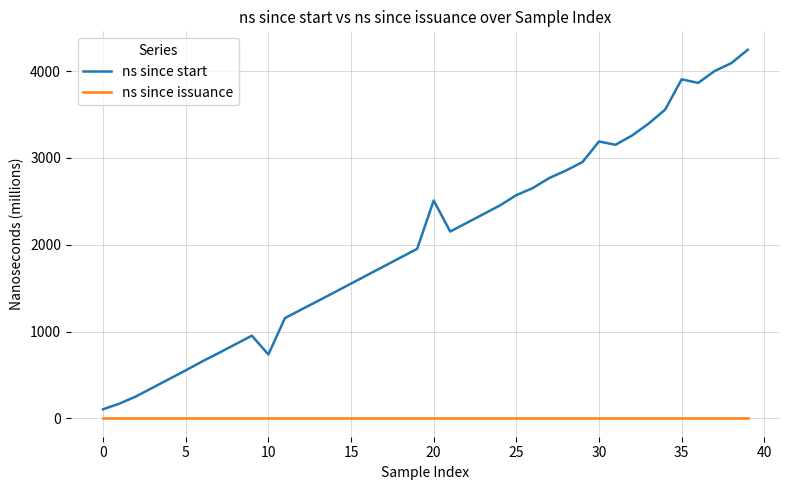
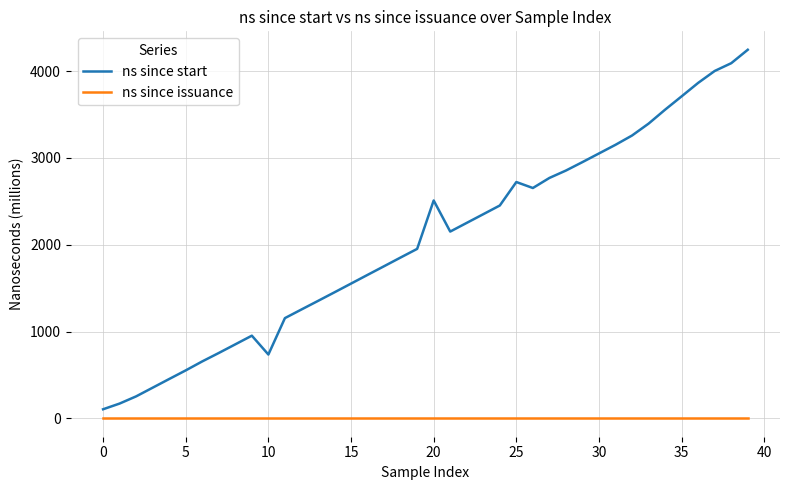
  {
    "ns since start": {
      "0": 100,
      "5": 600,
      "10": 700,
      "15": 1600,
      "20": 2500,
-     "25": 2600,
-     "30": 3200,
-     "35": 3900
+     "25": 2700,
+     "30": 3100,
+     "35": 3700
    },
    "ns since issuance": {
      "0": 0,
      "5": 0,
      "10": 0,
      "15": 0,
      "20": 0,
      "25": 0,
      "30": 0,
      "35": 0
    }
  }
